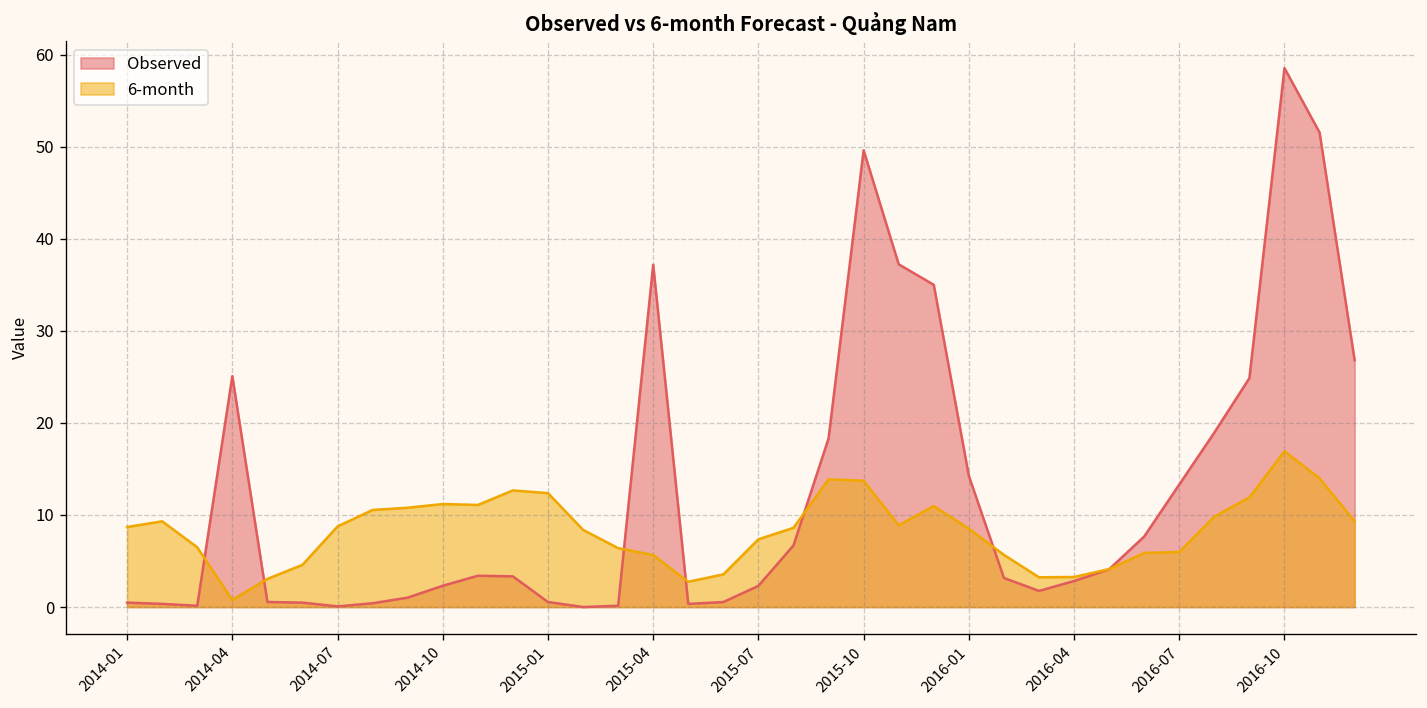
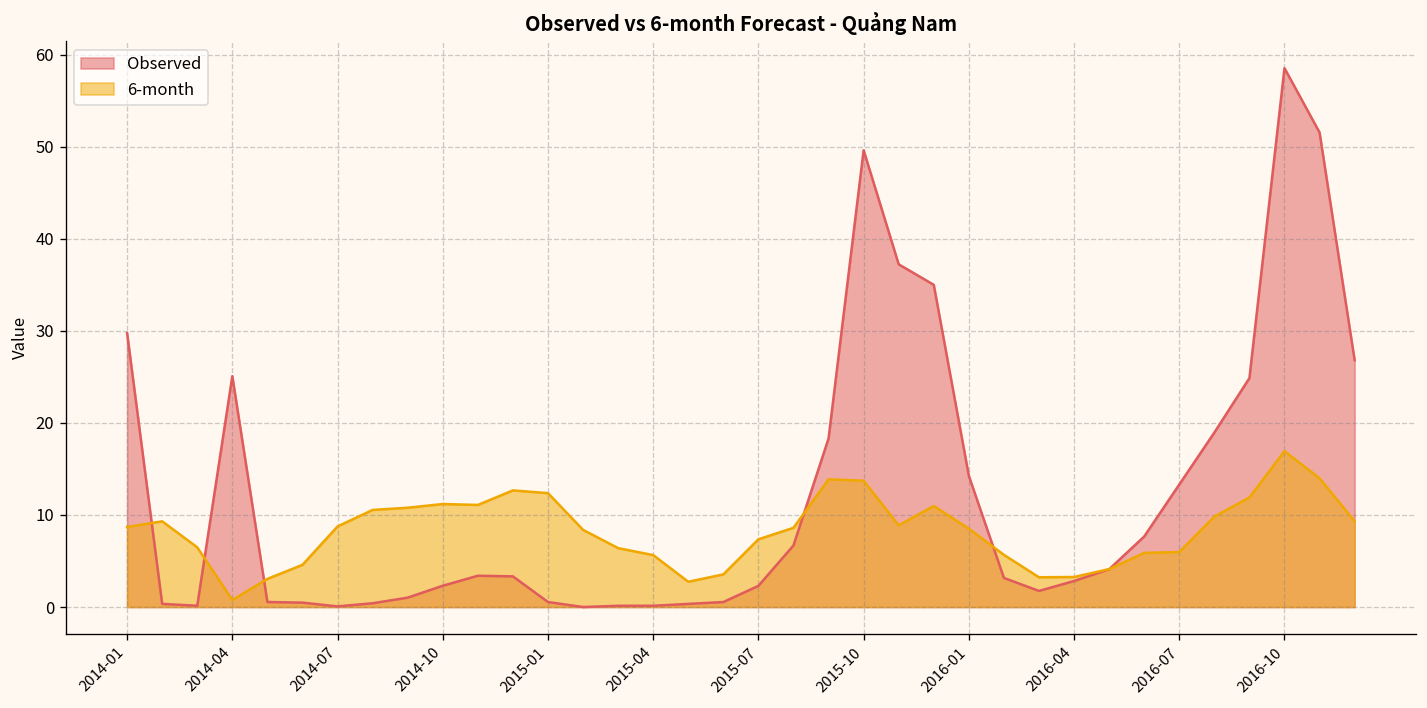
  {
    "Observed": {
-     "2014-01": 0,
+     "2014-01": 30,
      "2014-04": 25,
      "2014-07": 0,
      "2014-10": 2,
      "2015-01": 1,
-     "2015-04": 37,
+     "2015-04": 0,
      "2015-07": 2,
      "2015-10": 50,
      "2016-01": 14,
      "2016-04": 3,
      "2016-07": 13,
      "2016-10": 59
    },
    "6-month": {
      "2014-01": 9,
      "2014-04": 1,
      "2014-07": 9,
      "2014-10": 11,
      "2015-01": 12,
      "2015-04": 6,
      "2015-07": 7,
      "2015-10": 14,
      "2016-01": 9,
      "2016-04": 3,
      "2016-07": 6,
      "2016-10": 17
    }
  }
